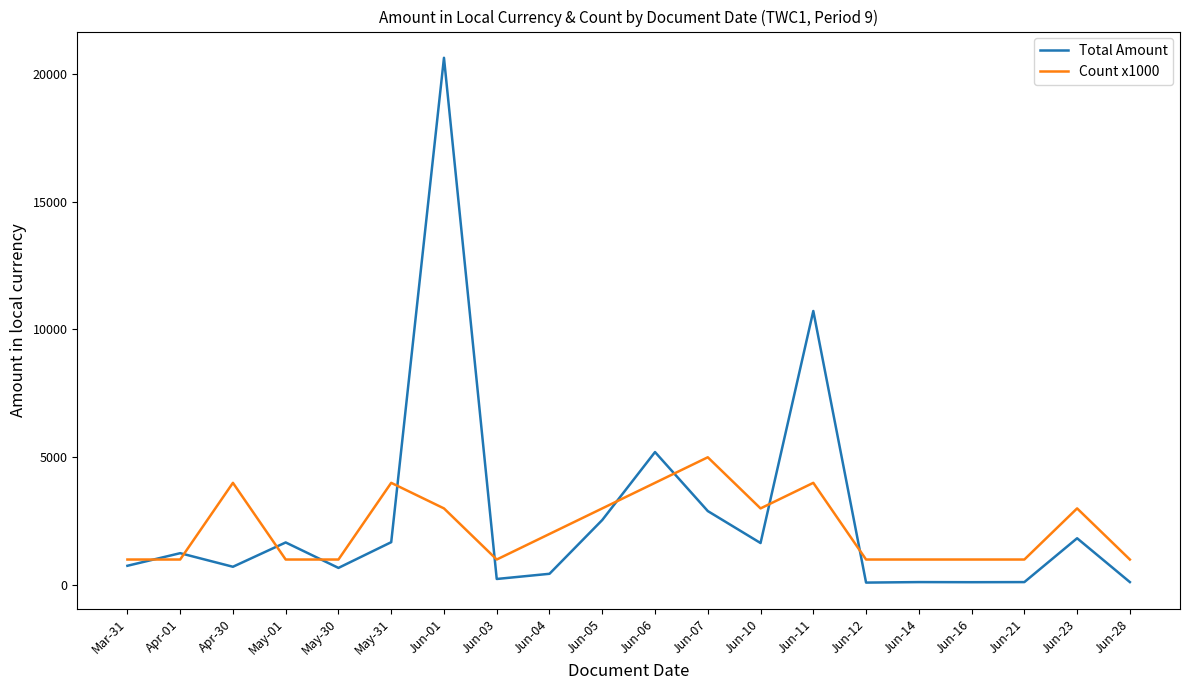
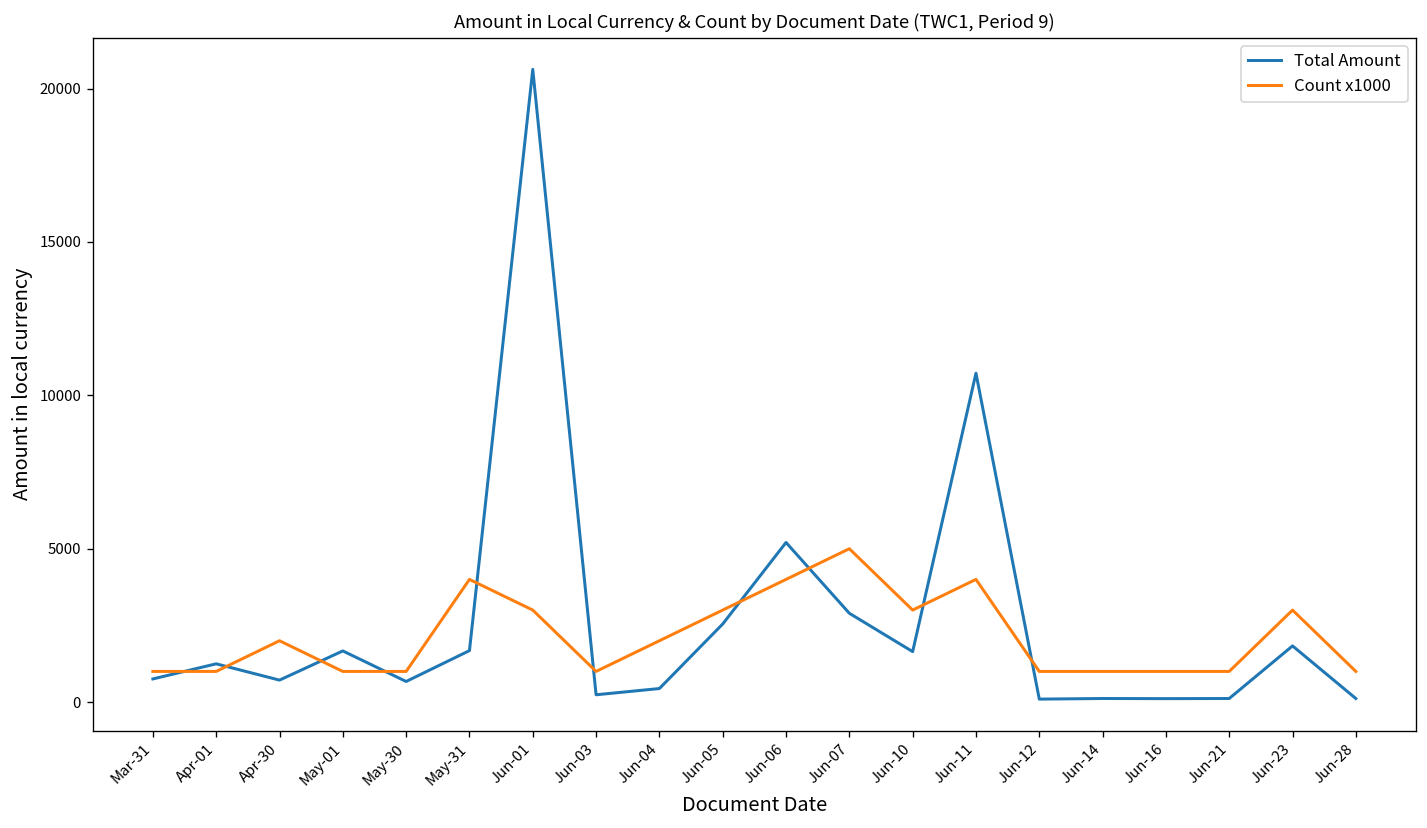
  {
    "Total Amount": {
      "Mar-31": 800,
      "Apr-01": 1200,
      "Apr-30": 700,
      "May-01": 1700,
      "May-30": 700,
      "May-31": 1700,
      "Jun-01": 20600,
      "Jun-03": 200,
      "Jun-04": 400,
      "Jun-05": 2500,
      "Jun-06": 5200,
      "Jun-07": 2900,
      "Jun-10": 1600,
      "Jun-11": 10700,
      "Jun-12": 100,
      "Jun-14": 100,
      "Jun-16": 100,
      "Jun-21": 100,
      "Jun-23": 1800,
      "Jun-28": 100
    },
    "Count x1000": {
      "Mar-31": 1000,
      "Apr-01": 1000,
-     "Apr-30": 4000,
+     "Apr-30": 2000,
      "May-01": 1000,
      "May-30": 1000,
      "May-31": 4000,
      "Jun-01": 3000,
      "Jun-03": 1000,
      "Jun-04": 2000,
      "Jun-05": 3000,
      "Jun-06": 4000,
      "Jun-07": 5000,
      "Jun-10": 3000,
      "Jun-11": 4000,
      "Jun-12": 1000,
      "Jun-14": 1000,
      "Jun-16": 1000,
      "Jun-21": 1000,
      "Jun-23": 3000,
      "Jun-28": 1000
    }
  }
